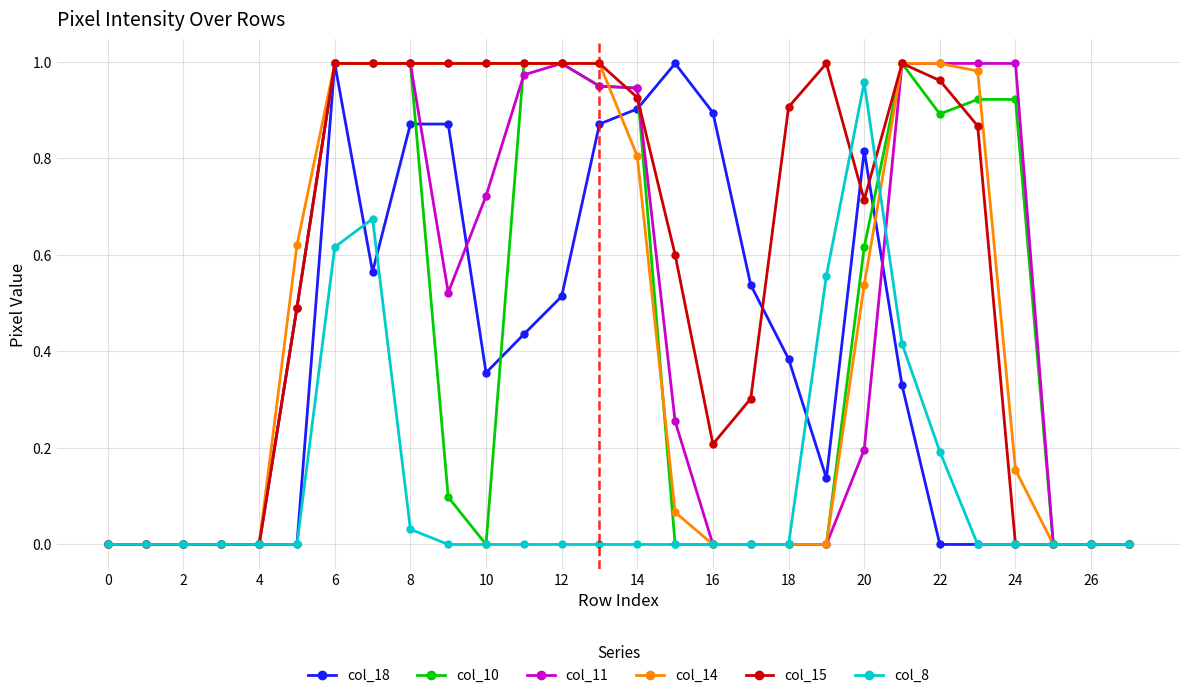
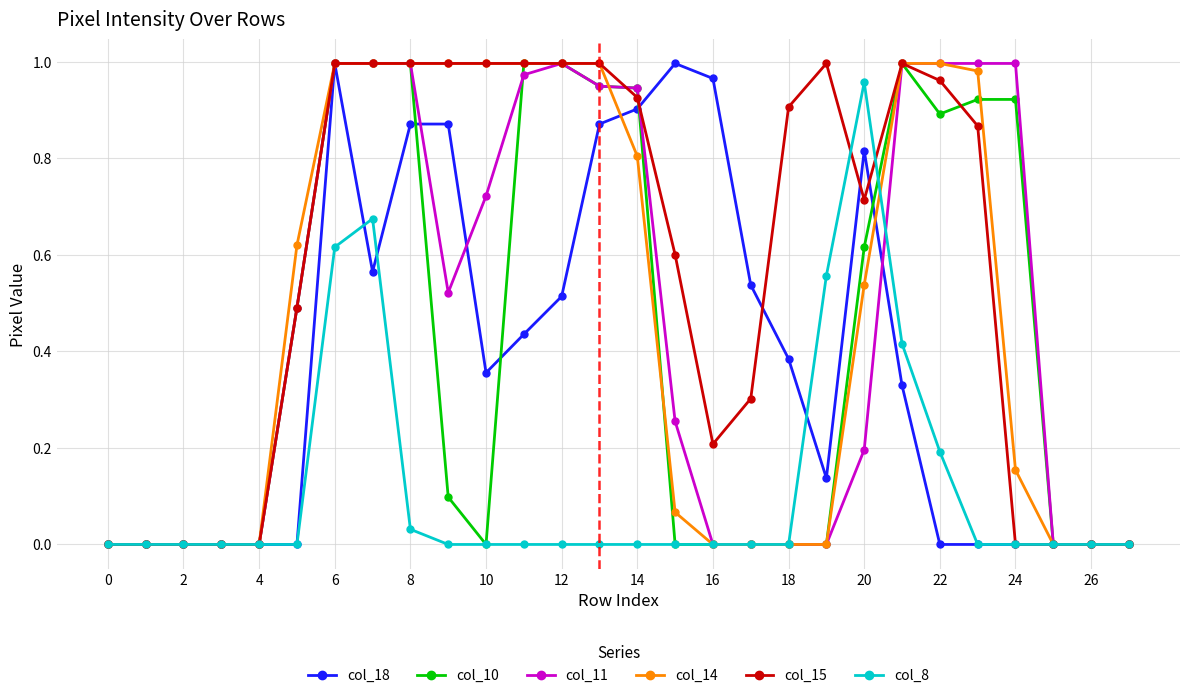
  {
    "col_18": {
      "8": 0.87,
      "10": 0.36,
      "12": 0.51,
      "14": 0.90,
-     "16": 0.89,
+     "16": 0.96,
      "18": 0.38,
      "20": 0.82,
      "22": 0.00
    },
    "col_10": {
      "20": 0.62,
      "22": 0.89,
      "24": 0.92
    },
    "col_11": {
      "10": 0.72,
      "20": 0.20,
      "24": 1.00
    },
    "col_14": {
      "14": 0.80,
      "20": 0.54,
      "24": 0.15
    },
    "col_15": {
      "14": 0.93,
      "16": 0.21,
      "18": 0.91,
      "20": 0.71,
      "22": 0.96
    },
    "col_8": {
      "6": 0.62,
      "8": 0.03,
      "12": 0.00,
      "14": 0.00,
      "20": 0.96,
      "22": 0.19
    }
  }
